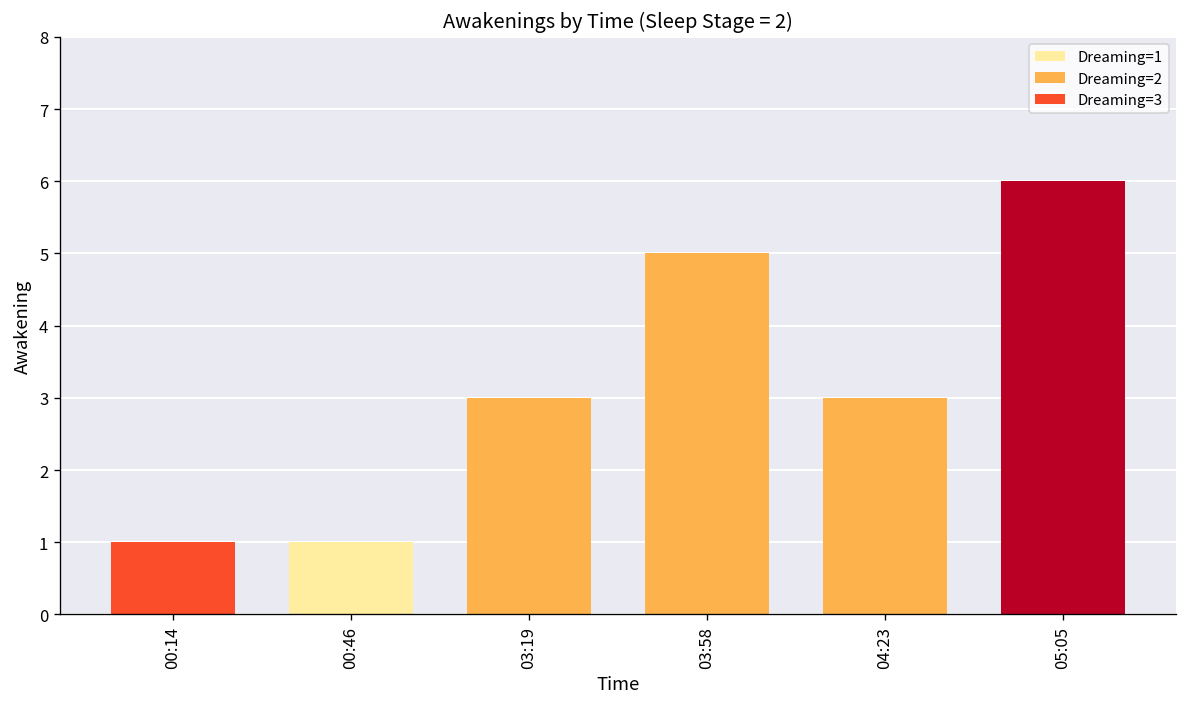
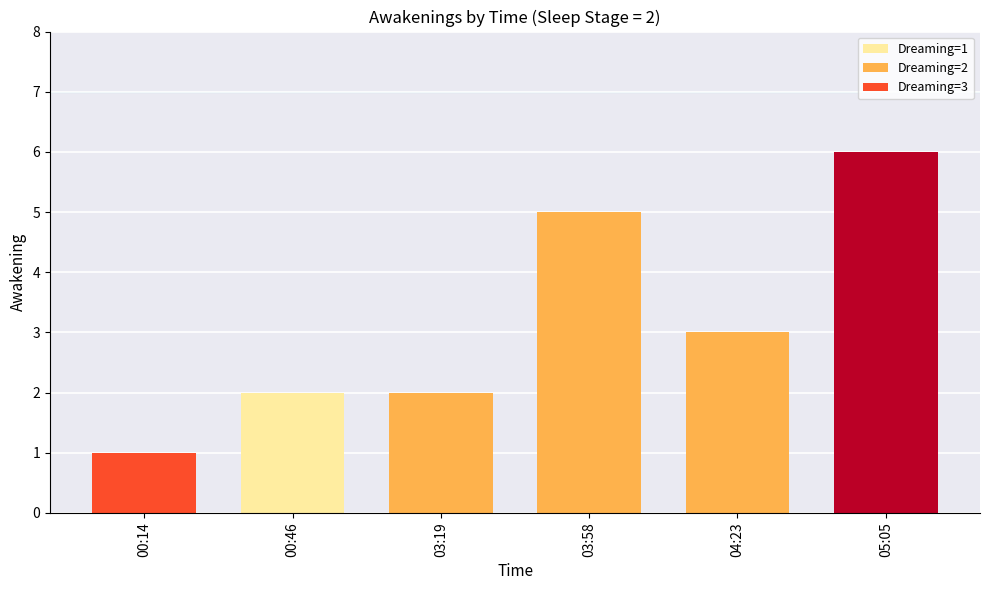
  {
    "00:14": 1,
-   "00:46": 1,
-   "03:19": 3,
+   "00:46": 2,
+   "03:19": 2,
    "03:58": 5,
    "04:23": 3,
    "05:05": 6
  }
